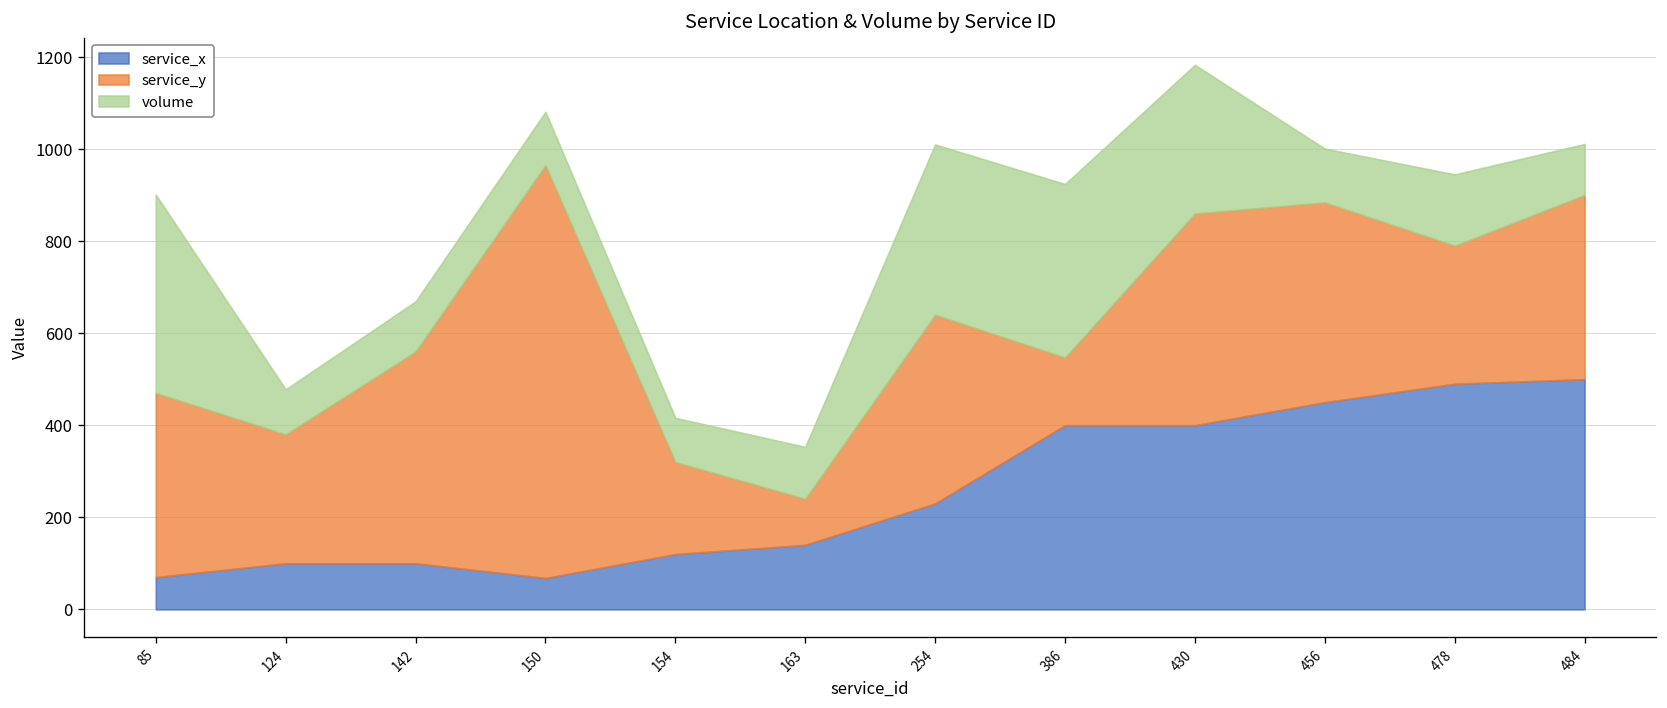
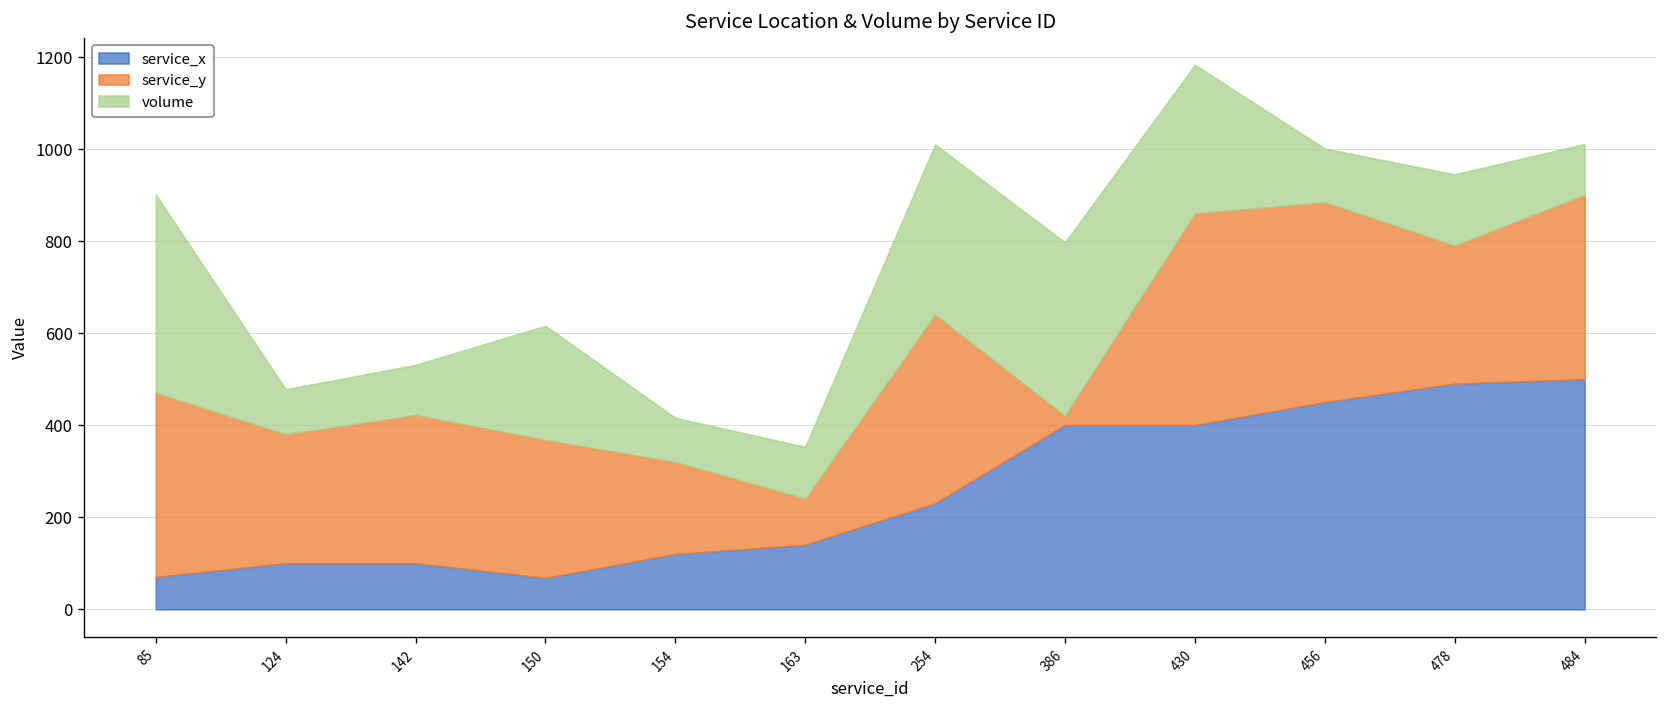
  {
    "service_x": {
      "85": 70,
      "124": 100,
      "142": 100,
      "150": 70,
      "154": 120,
      "163": 140,
      "254": 230,
      "386": 400,
      "430": 400,
      "456": 450,
      "478": 490,
      "484": 500
    },
    "service_y": {
      "85": 400,
      "124": 280,
-     "142": 460,
-     "150": 900,
+     "142": 320,
+     "150": 300,
      "154": 200,
      "163": 100,
      "254": 410,
-     "386": 150,
+     "386": 20,
      "430": 460,
      "456": 430,
      "478": 300,
      "484": 400
    },
    "volume": {
      "85": 430,
      "124": 100,
      "142": 110,
-     "150": 120,
+     "150": 250,
      "154": 100,
      "163": 110,
      "254": 370,
      "386": 380,
      "430": 320,
      "456": 120,
      "478": 160,
      "484": 110
    }
  }
